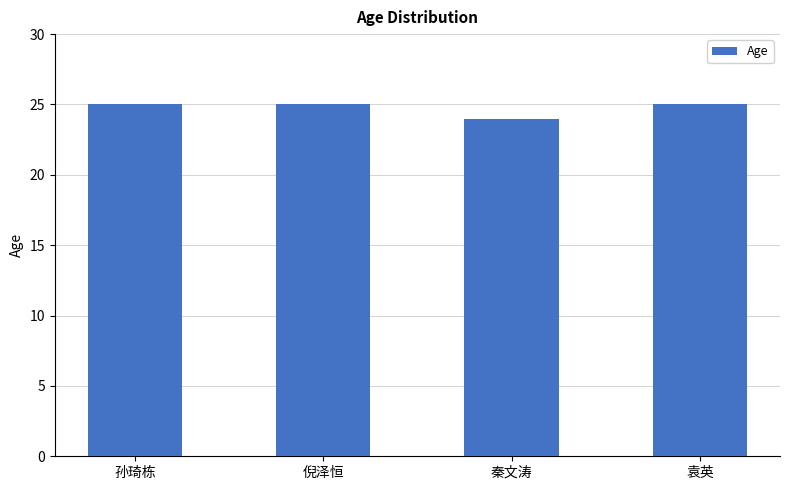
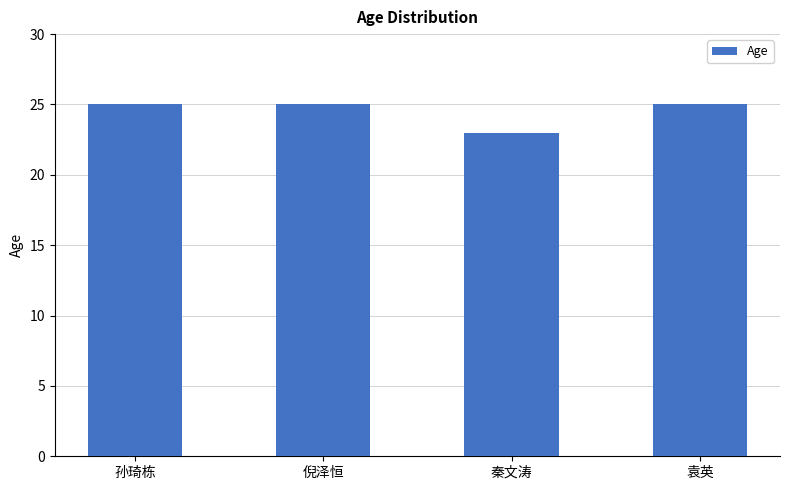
  {
    "孙琦栋": 25,
    "倪泽恒": 25,
-   "秦文涛": 24,
+   "秦文涛": 23,
    "袁英": 25
  }
